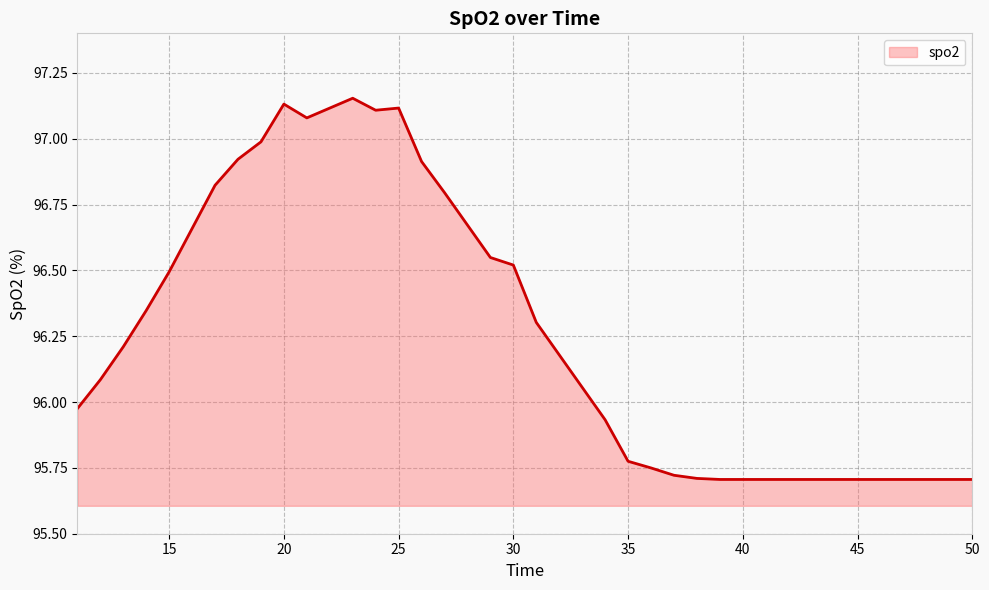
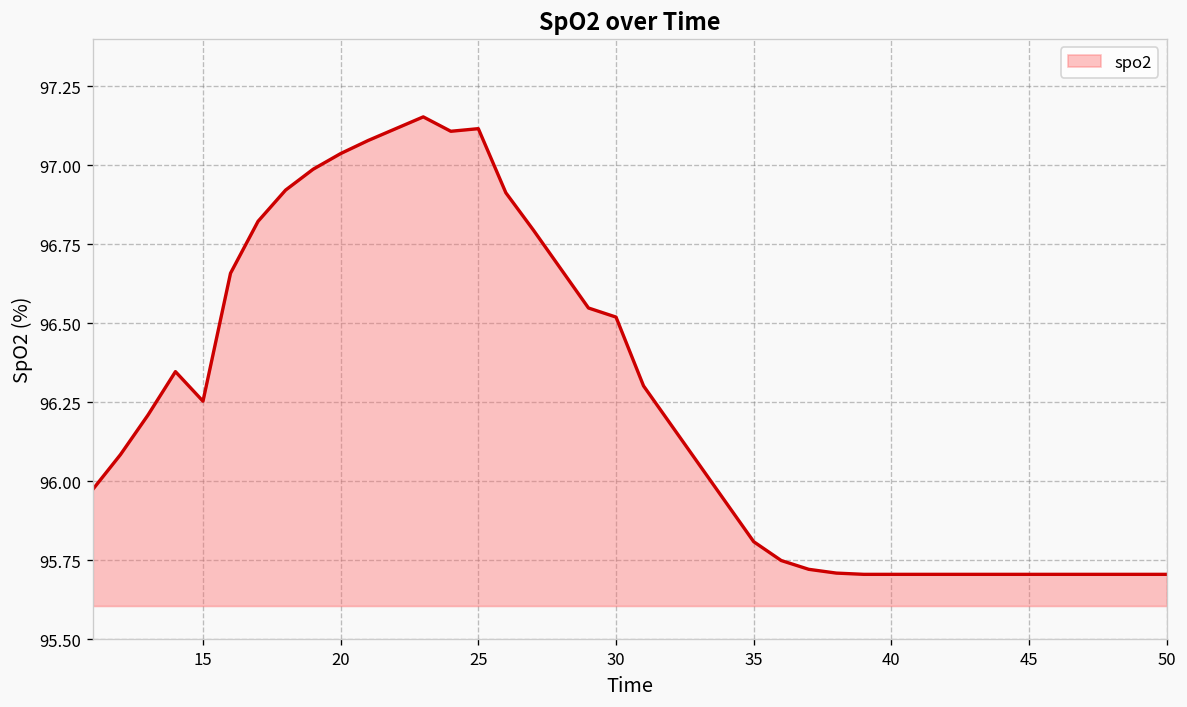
  {
-   "15": 96.49,
-   "20": 97.13,
+   "15": 96.25,
+   "20": 97.04,
    "25": 97.12,
    "30": 96.52,
-   "35": 95.78,
+   "35": 95.81,
    "40": 95.71,
    "45": 95.71,
    "50": 95.71
  }
